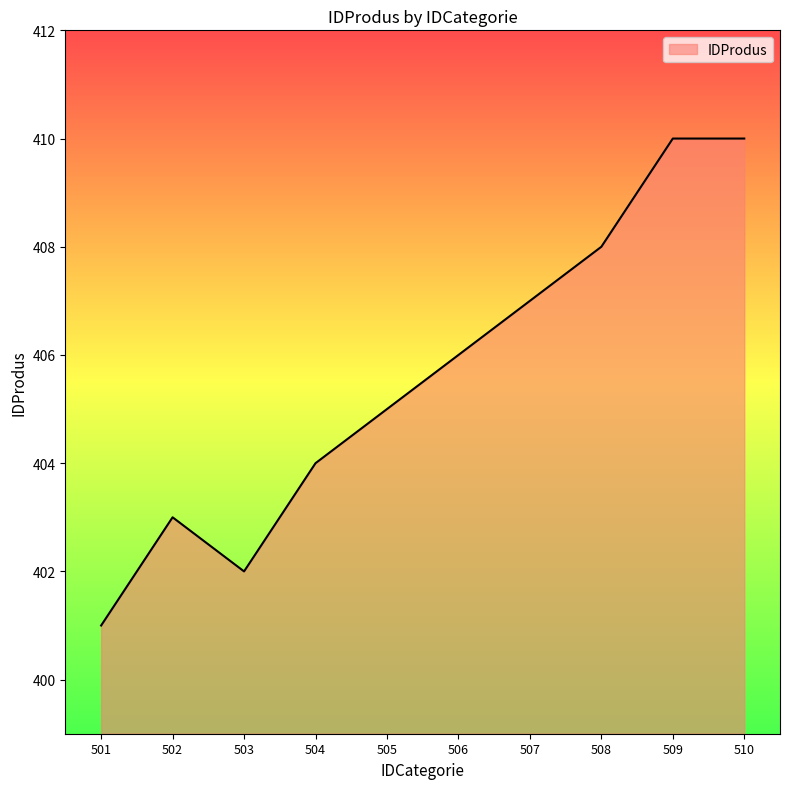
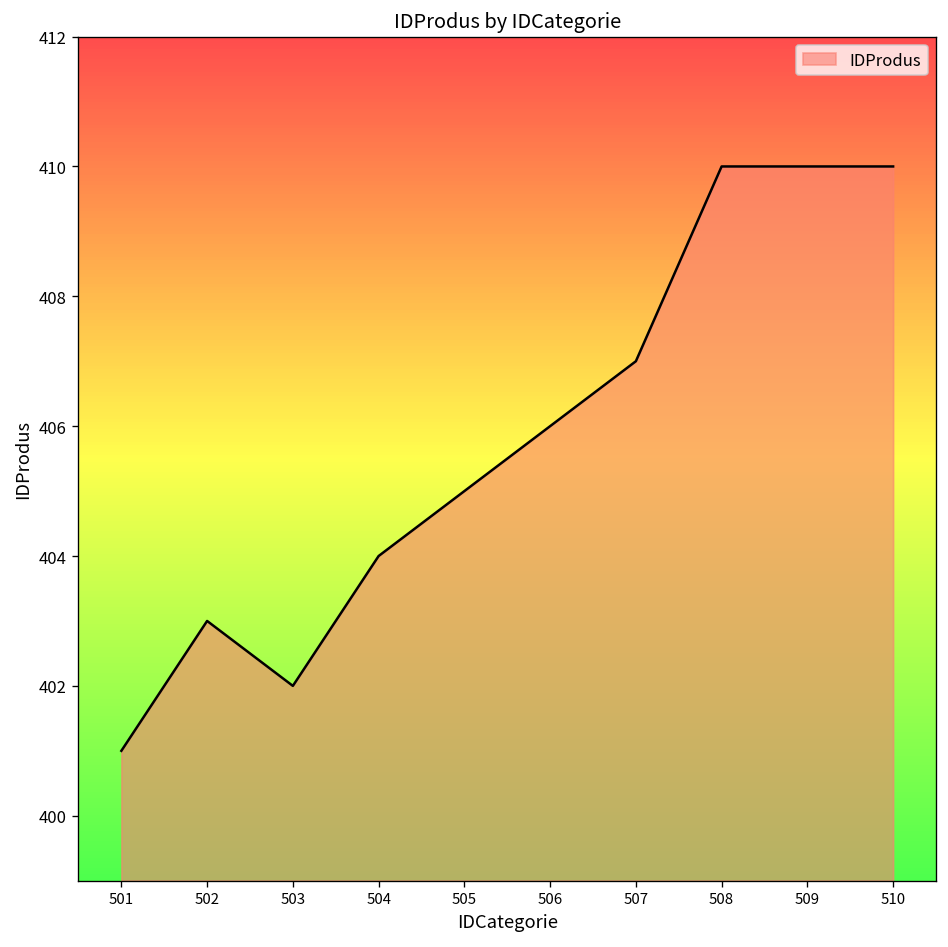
  {
    "501": 401,
    "502": 403,
    "503": 402,
    "504": 404,
    "505": 405,
    "506": 406,
    "507": 407,
-   "508": 408,
+   "508": 410,
    "509": 410,
    "510": 410
  }
